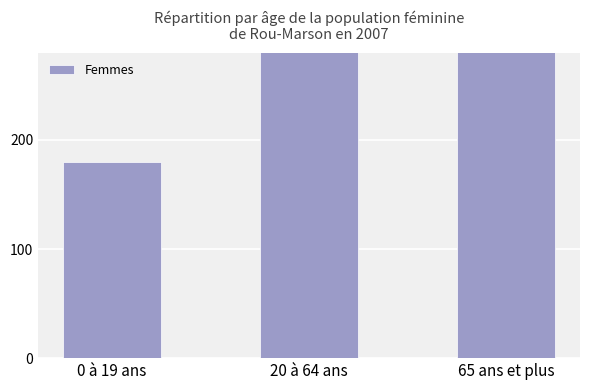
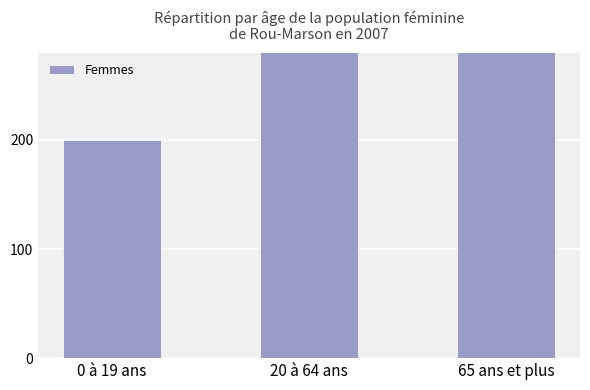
  {
-   "0 à 19 ans": 180
+   "0 à 19 ans": 200
  }
